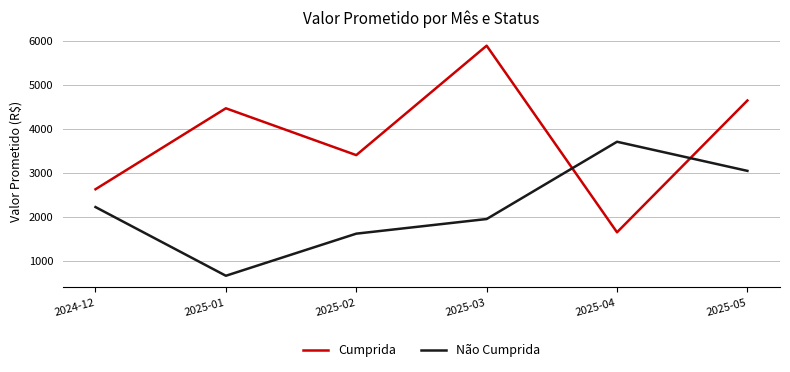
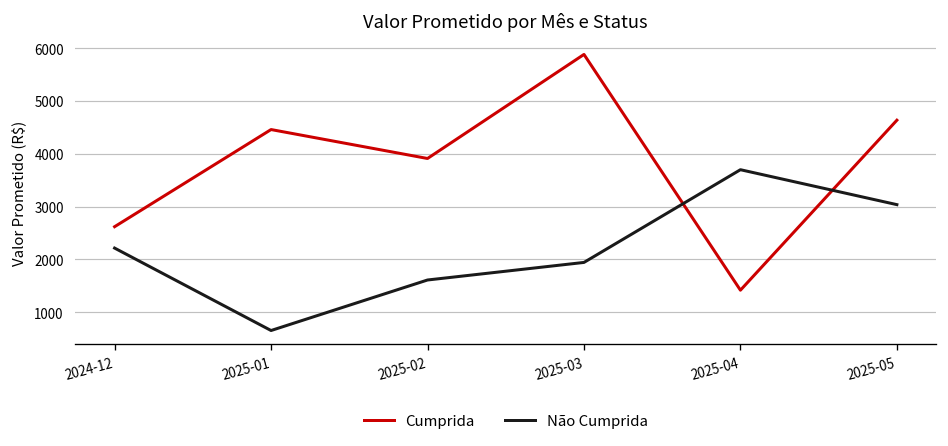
  {
    "Cumprida": {
      "2024-12": 2600,
      "2025-01": 4500,
-     "2025-02": 3400,
+     "2025-02": 3900,
      "2025-03": 5900,
-     "2025-04": 1600,
+     "2025-04": 1400,
      "2025-05": 4600
    },
    "Não Cumprida": {
      "2024-12": 2200,
      "2025-01": 700,
      "2025-02": 1600,
      "2025-03": 1900,
      "2025-04": 3700,
      "2025-05": 3000
    }
  }
